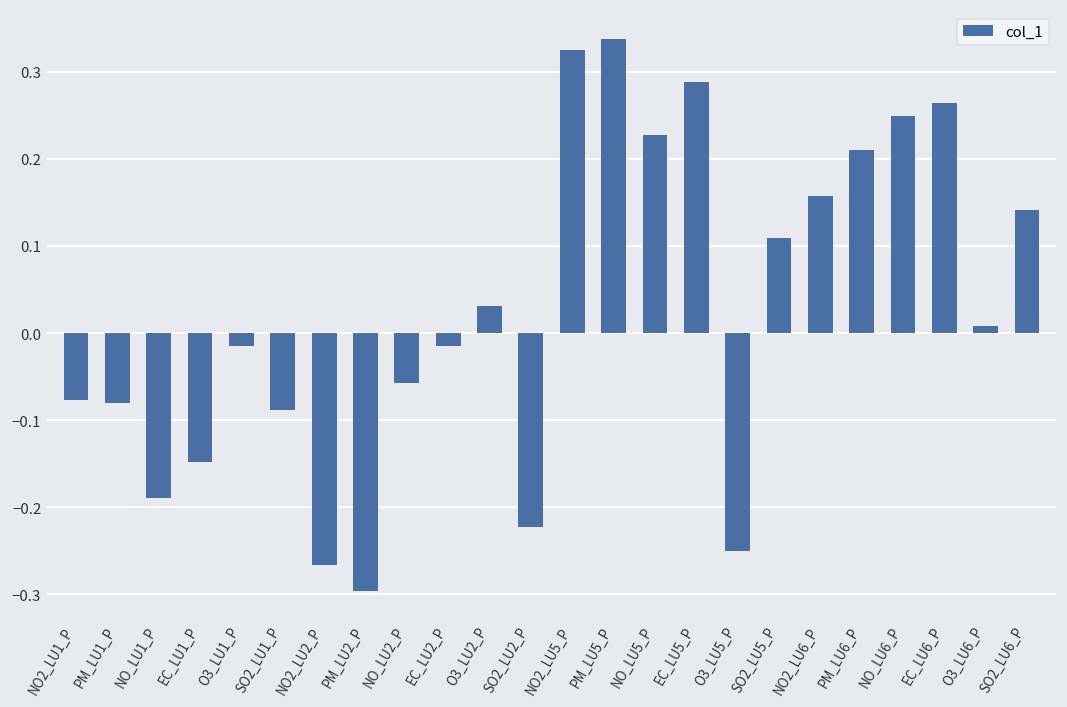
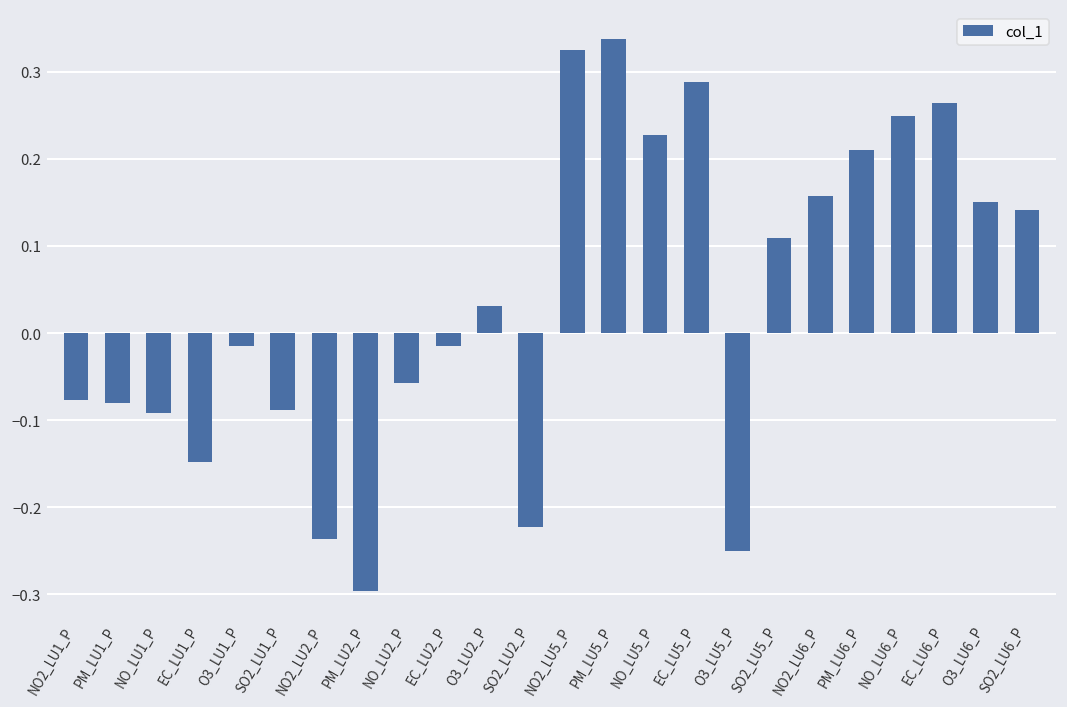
  {
    "NO2_LU1_P": -0.08,
    "PM_LU1_P": -0.08,
-   "NO_LU1_P": -0.19,
+   "NO_LU1_P": -0.09,
    "EC_LU1_P": -0.15,
    "O3_LU1_P": -0.02,
    "SO2_LU1_P": -0.09,
-   "NO2_LU2_P": -0.27,
+   "NO2_LU2_P": -0.24,
    "PM_LU2_P": -0.30,
    "NO_LU2_P": -0.06,
    "EC_LU2_P": -0.02,
    "O3_LU2_P": 0.03,
    "SO2_LU2_P": -0.22,
    "NO2_LU5_P": 0.33,
    "PM_LU5_P": 0.34,
    "NO_LU5_P": 0.23,
    "EC_LU5_P": 0.29,
    "O3_LU5_P": -0.25,
    "SO2_LU5_P": 0.11,
    "NO2_LU6_P": 0.16,
    "PM_LU6_P": 0.21,
    "NO_LU6_P": 0.25,
    "EC_LU6_P": 0.26,
-   "O3_LU6_P": 0.01,
+   "O3_LU6_P": 0.15,
    "SO2_LU6_P": 0.14
  }
